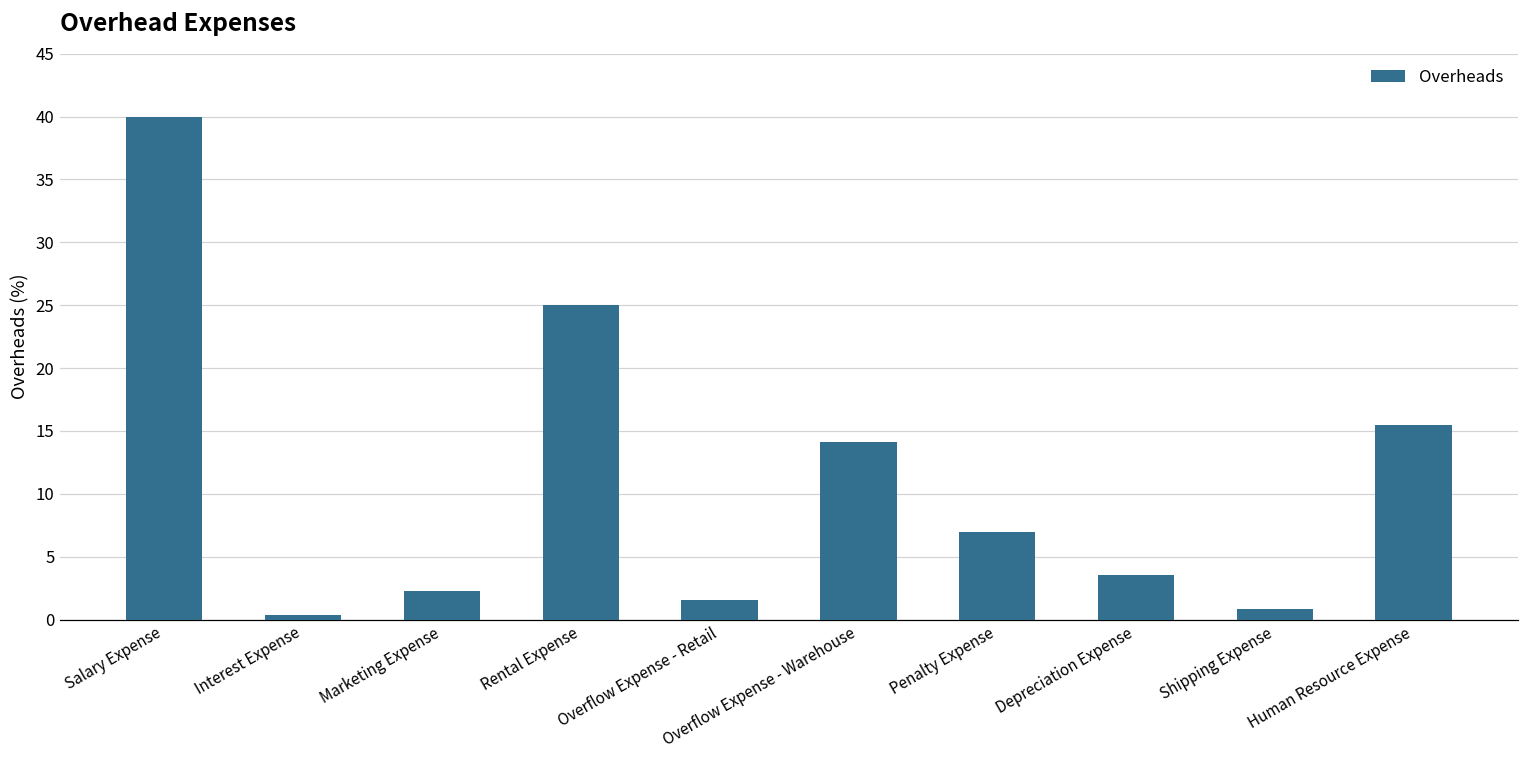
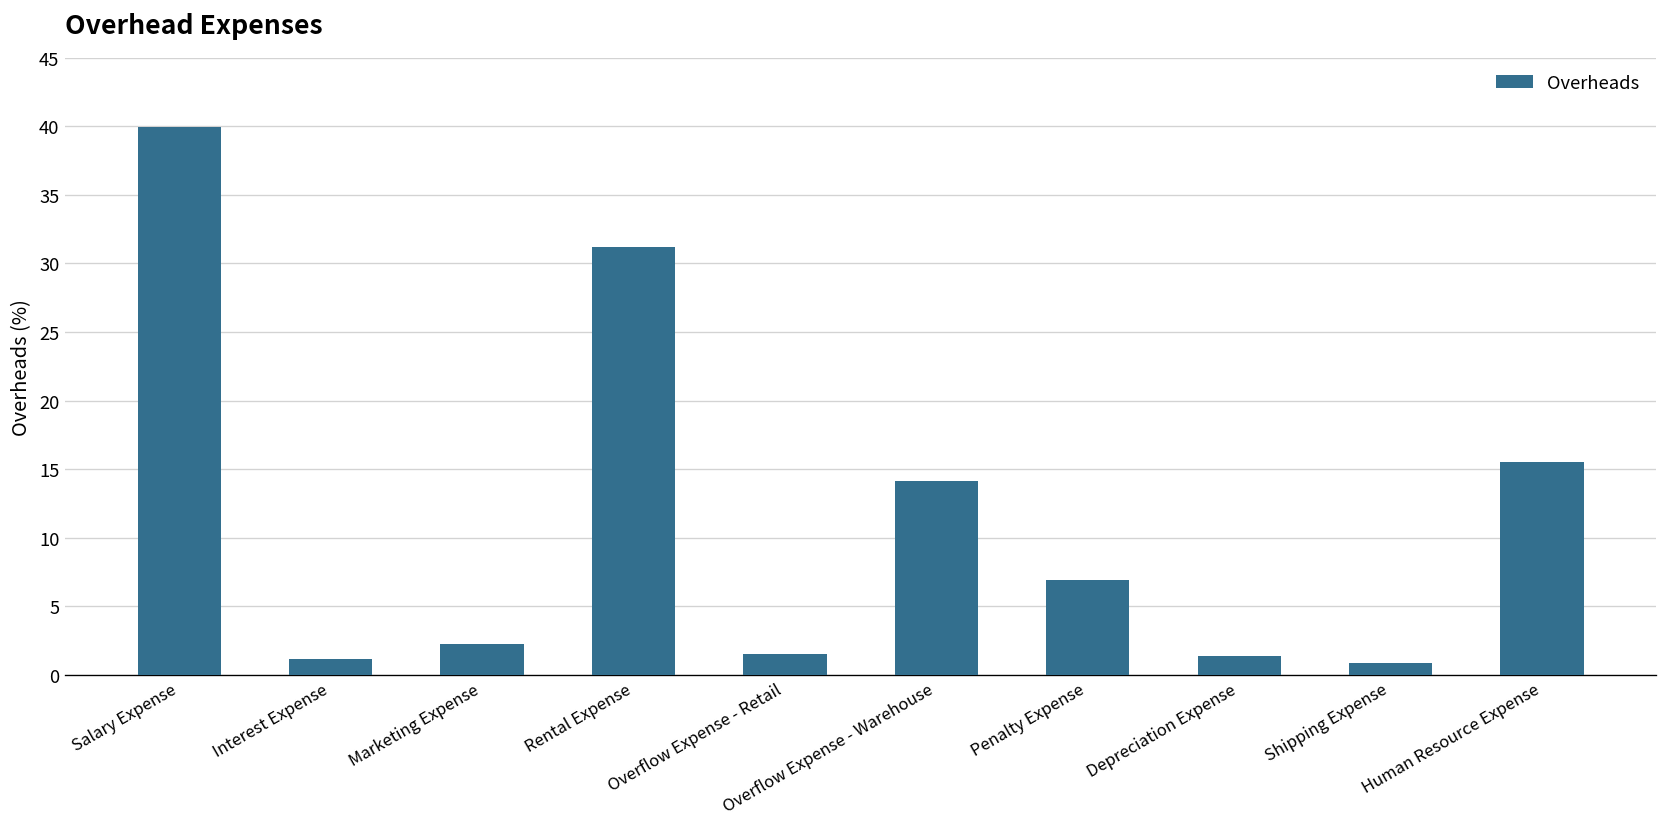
  {
    "Salary Expense": 40.0,
-   "Interest Expense": 0.4,
+   "Interest Expense": 1.2,
    "Marketing Expense": 2.3,
-   "Rental Expense": 25.1,
+   "Rental Expense": 31.2,
    "Overflow Expense - Retail": 1.5,
    "Overflow Expense - Warehouse": 14.1,
    "Penalty Expense": 7.0,
-   "Depreciation Expense": 3.5,
+   "Depreciation Expense": 1.4,
    "Shipping Expense": 0.8,
    "Human Resource Expense": 15.5
  }
